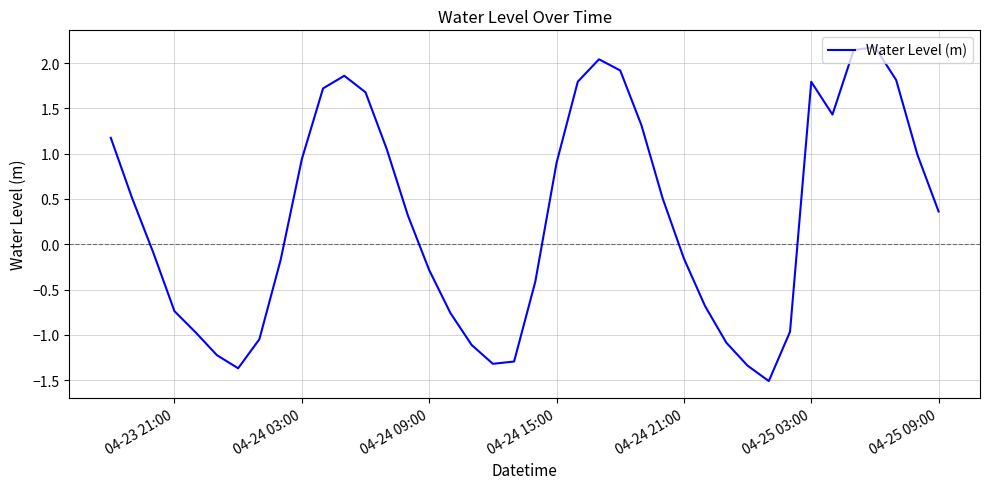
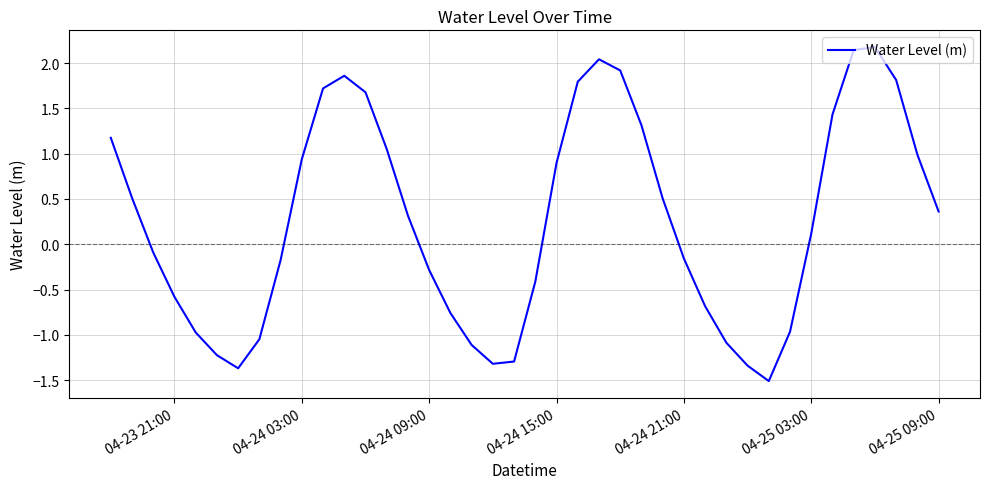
  {
-   "04-23 21:00": -0.7,
+   "04-23 21:00": -0.6,
    "04-24 03:00": 0.9,
    "04-24 09:00": -0.3,
    "04-24 15:00": 0.9,
    "04-24 21:00": -0.2,
-   "04-25 03:00": 1.8,
+   "04-25 03:00": 0.1,
    "04-25 09:00": 0.4
  }
